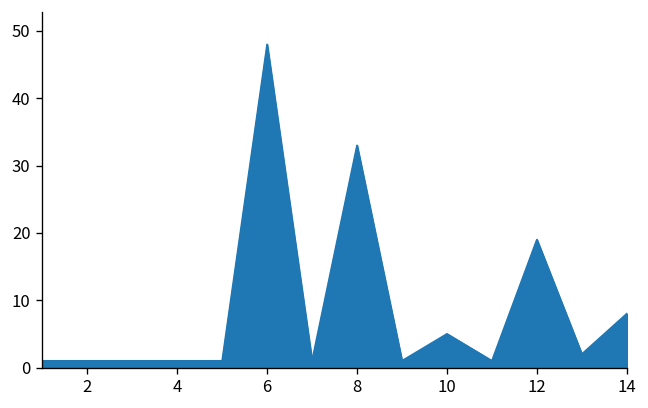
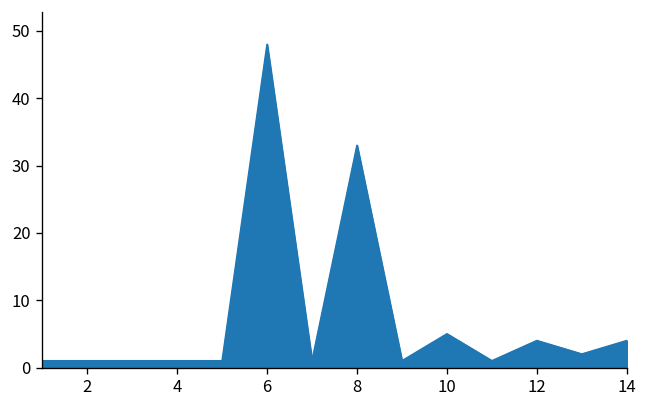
  {
    "2": 1,
    "4": 1,
    "6": 48,
    "8": 33,
    "10": 5,
-   "12": 19,
-   "14": 8
+   "12": 4,
+   "14": 4
  }
